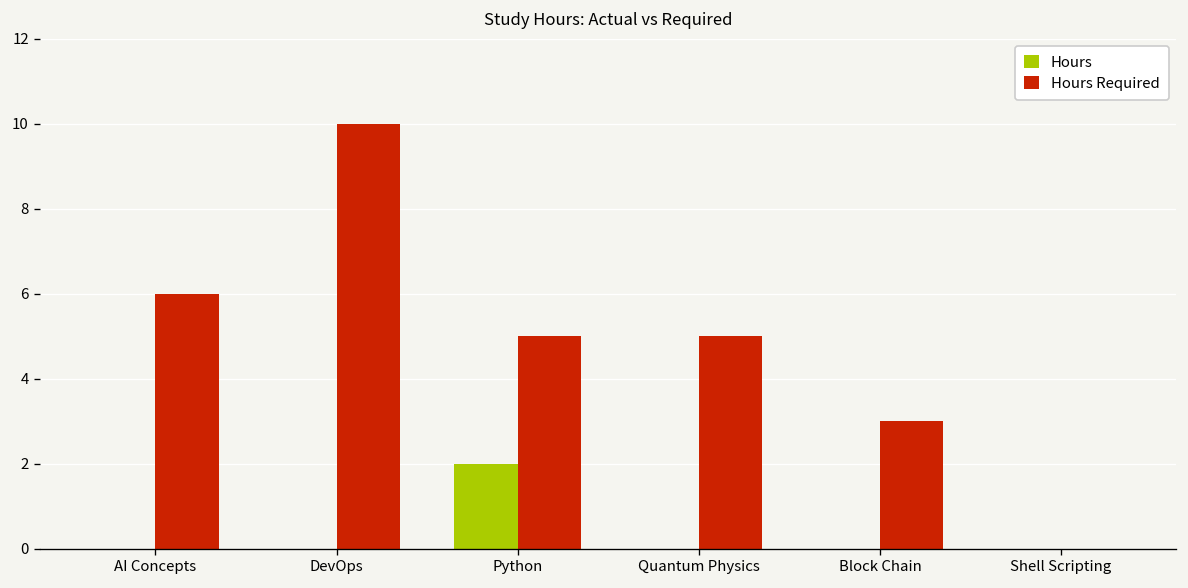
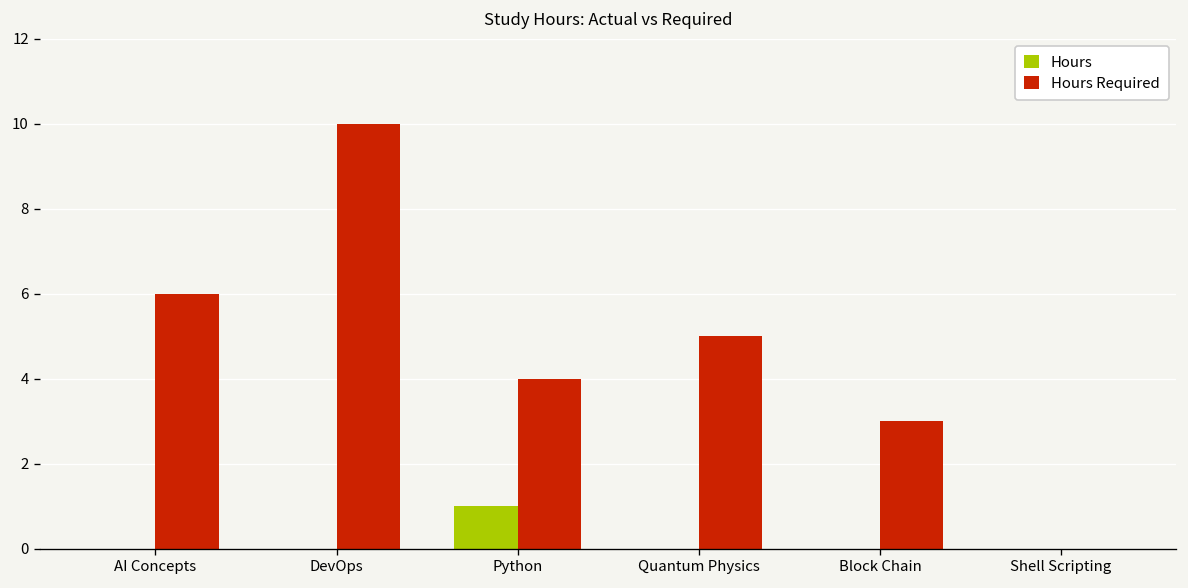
  {
    "Hours": {
      "AI Concepts": 0,
      "DevOps": 0,
-     "Python": 2,
+     "Python": 1,
      "Quantum Physics": 0,
      "Block Chain": 0,
      "Shell Scripting": 0
    },
    "Hours Required": {
      "AI Concepts": 6,
      "DevOps": 10,
-     "Python": 5,
+     "Python": 4,
      "Quantum Physics": 5,
      "Block Chain": 3,
      "Shell Scripting": 0
    }
  }
